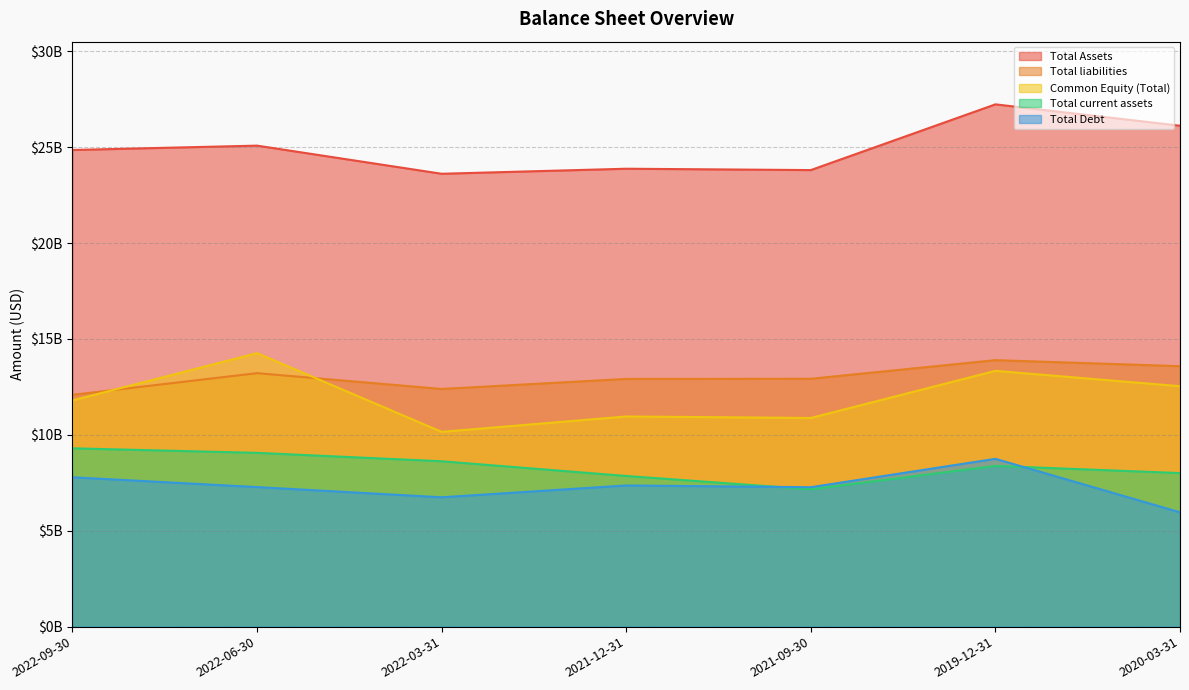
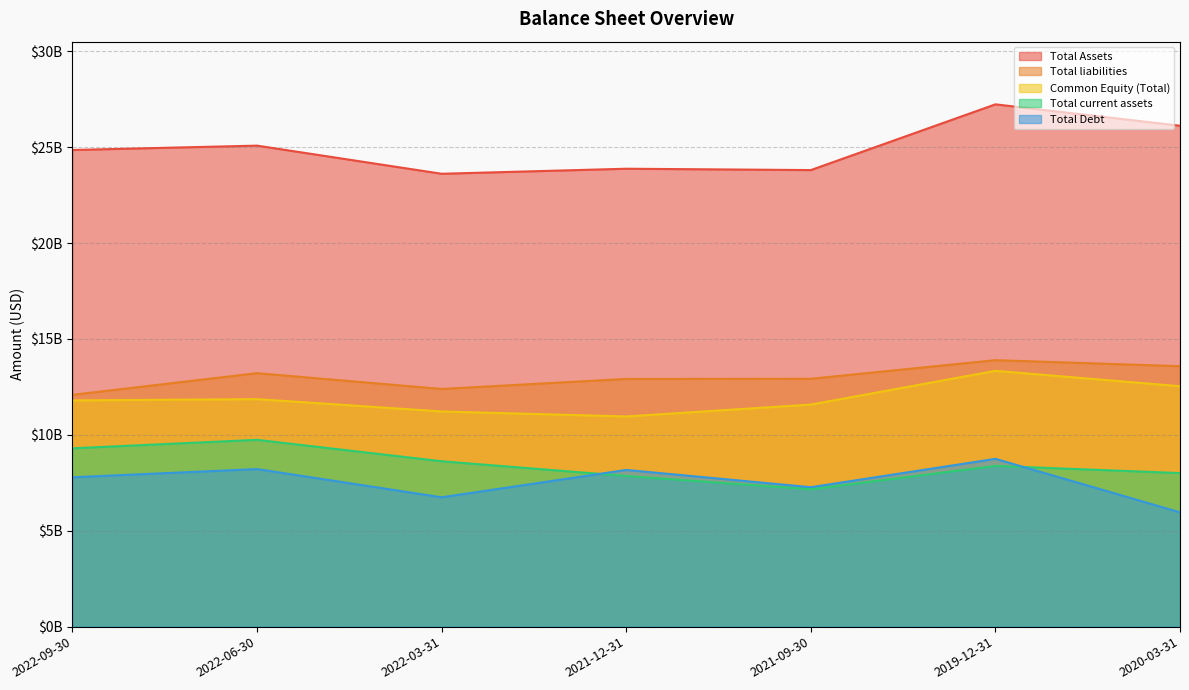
  {
    "Common Equity (Total)": {
      "2022-09-30": "$11800000000",
-     "2022-06-30": "$14300000000",
-     "2022-03-31": "$10200000000",
+     "2022-06-30": "$11900000000",
+     "2022-03-31": "$11200000000",
      "2021-12-31": "$11000000000",
-     "2021-09-30": "$10900000000",
+     "2021-09-30": "$11600000000",
      "2019-12-31": "$13300000000",
      "2020-03-31": "$12500000000"
    },
    "Total current assets": {
      "2022-09-30": "$9300000000",
-     "2022-06-30": "$9100000000",
+     "2022-06-30": "$9700000000",
      "2022-03-31": "$8600000000",
      "2021-12-31": "$7900000000",
      "2019-12-31": "$8400000000",
      "2020-03-31": "$8000000000"
    },
    "Total Debt": {
      "2022-09-30": "$7800000000",
-     "2022-06-30": "$7300000000",
+     "2022-06-30": "$8200000000",
      "2022-03-31": "$6700000000",
-     "2021-12-31": "$7400000000",
+     "2021-12-31": "$8200000000",
      "2019-12-31": "$8800000000",
      "2020-03-31": "$6000000000"
    }
  }
